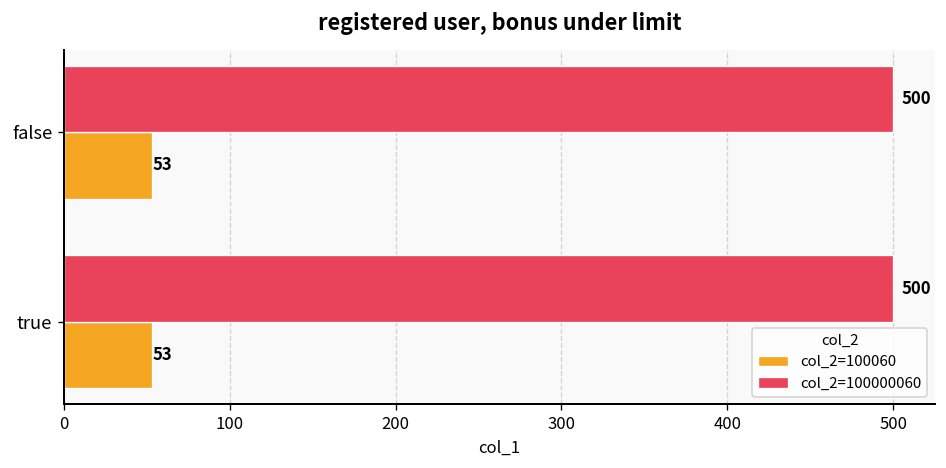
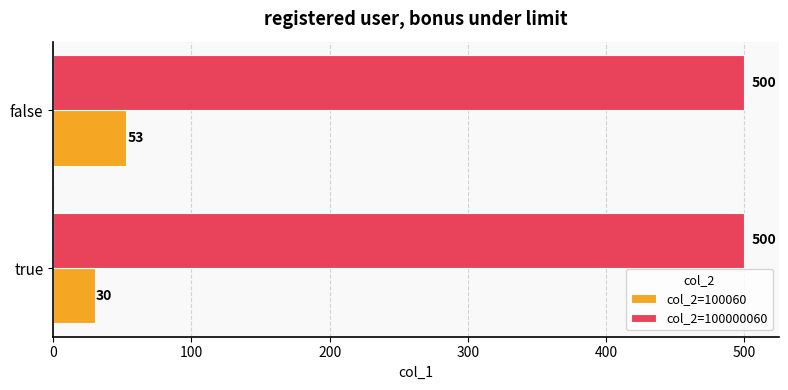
  {
    "col_2=100060": {
      "false": 53,
-     "true": 53
+     "true": 30
    },
    "col_2=100000060": {
      "false": 500,
      "true": 500
    }
  }
